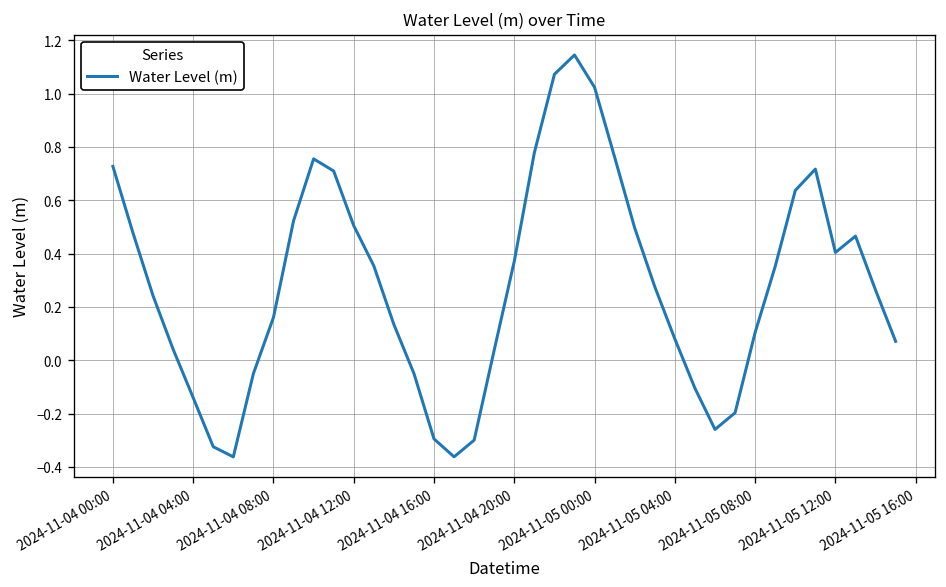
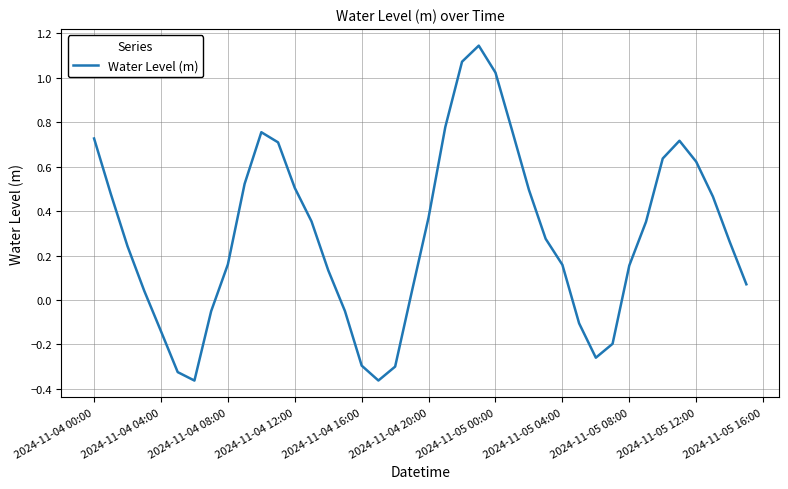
  {
    "2024-11-04 00:00": 0.73,
    "2024-11-04 04:00": -0.14,
    "2024-11-04 08:00": 0.16,
    "2024-11-04 12:00": 0.50,
    "2024-11-04 16:00": -0.30,
    "2024-11-04 20:00": 0.37,
    "2024-11-05 00:00": 1.02,
-   "2024-11-05 04:00": 0.08,
-   "2024-11-05 08:00": 0.10,
-   "2024-11-05 12:00": 0.40
+   "2024-11-05 04:00": 0.16,
+   "2024-11-05 08:00": 0.16,
+   "2024-11-05 12:00": 0.62
  }
